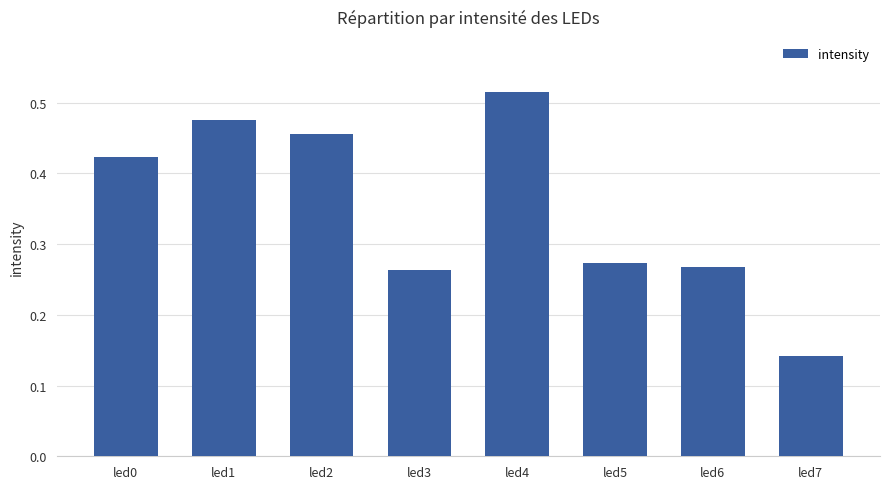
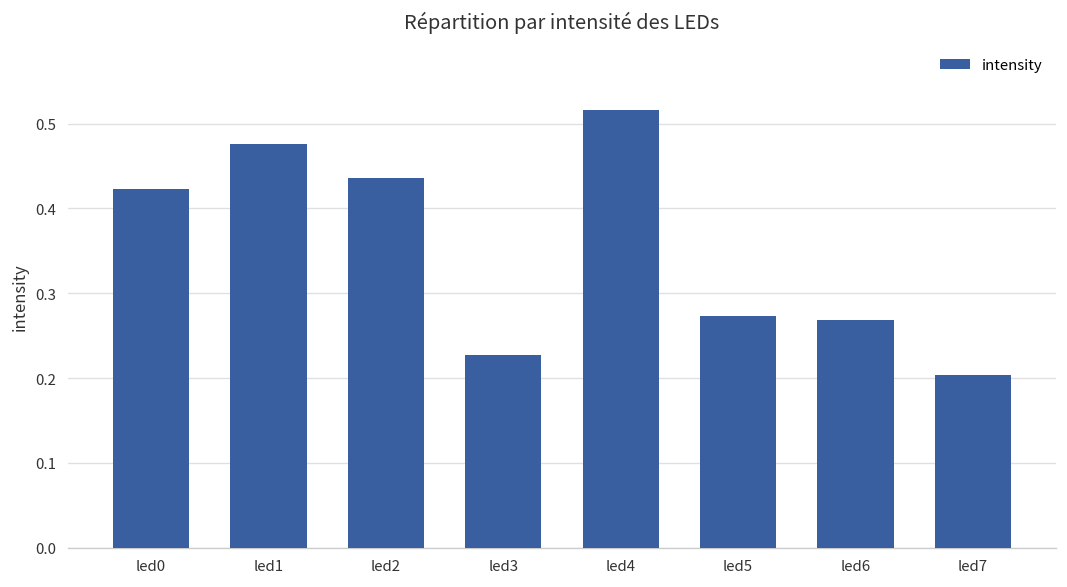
  {
    "led0": 0.42,
    "led1": 0.48,
-   "led2": 0.46,
-   "led3": 0.26,
+   "led2": 0.44,
+   "led3": 0.23,
    "led4": 0.52,
    "led5": 0.27,
    "led6": 0.27,
-   "led7": 0.14
+   "led7": 0.20
  }
